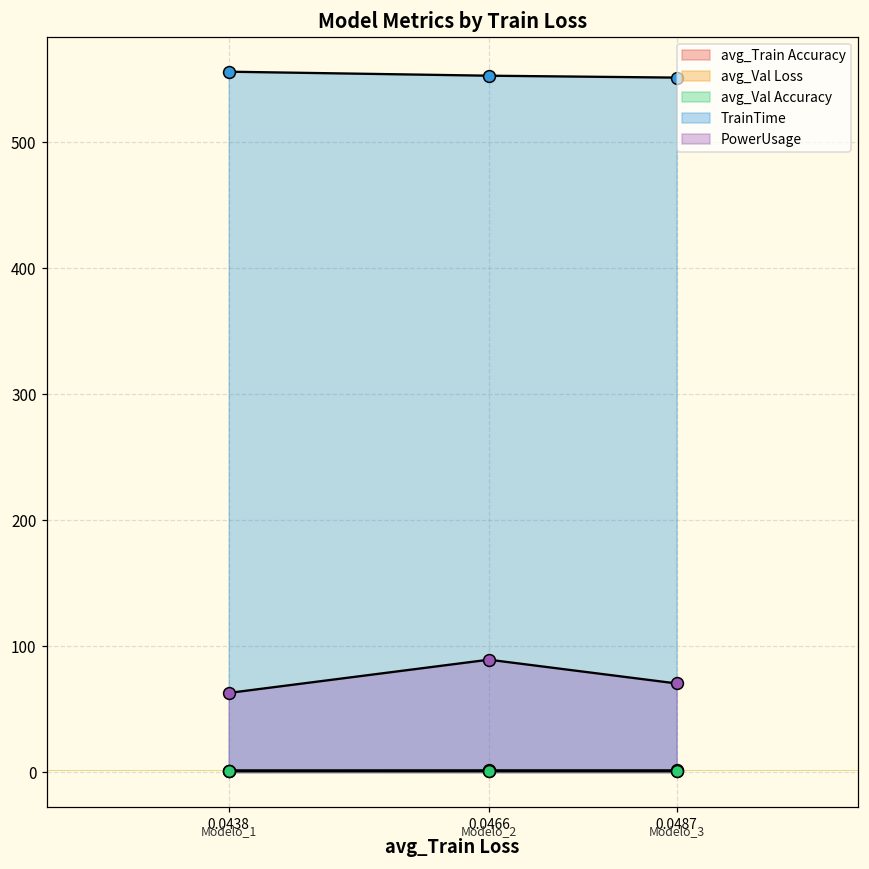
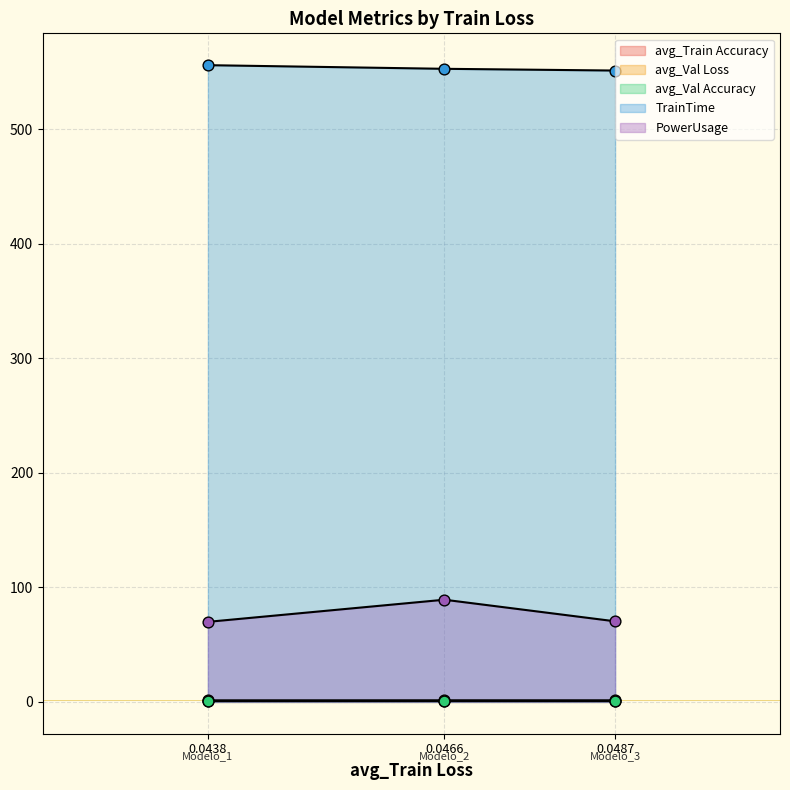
  {
    "TrainTime": {
      "0.0438": 556,
      "0.0466": 553,
      "0.0487": 551
    },
    "PowerUsage": {
-     "0.0438": 63,
+     "0.0438": 70,
      "0.0466": 89,
      "0.0487": 70
    }
  }
